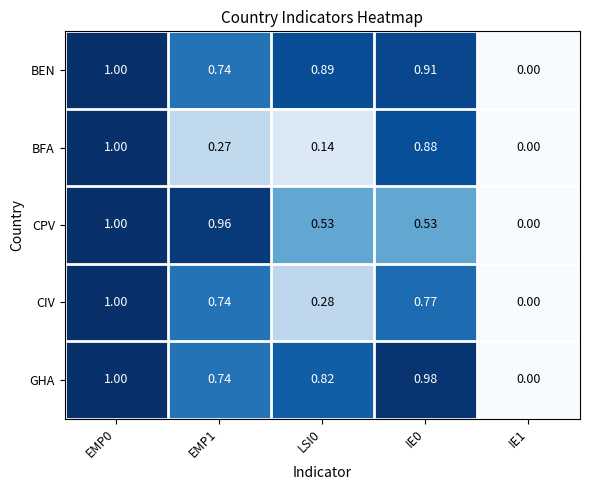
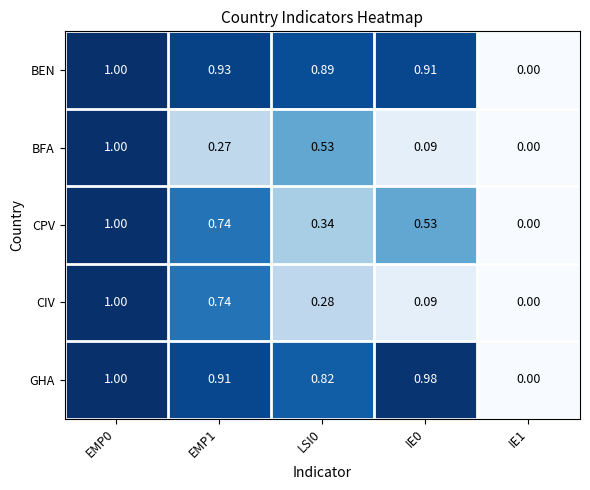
  {
    "BEN": {
      "EMP0": 1.00,
-     "EMP1": 0.74,
+     "EMP1": 0.93,
      "LSI0": 0.89,
      "IE0": 0.91,
      "IE1": 0.00
    },
    "BFA": {
      "EMP0": 1.00,
      "EMP1": 0.27,
-     "LSI0": 0.14,
-     "IE0": 0.88,
+     "LSI0": 0.53,
+     "IE0": 0.09,
      "IE1": 0.00
    },
    "CPV": {
      "EMP0": 1.00,
-     "EMP1": 0.96,
-     "LSI0": 0.53,
+     "EMP1": 0.74,
+     "LSI0": 0.34,
      "IE0": 0.53,
      "IE1": 0.00
    },
    "CIV": {
      "EMP0": 1.00,
      "EMP1": 0.74,
      "LSI0": 0.28,
-     "IE0": 0.77,
+     "IE0": 0.09,
      "IE1": 0.00
    },
    "GHA": {
      "EMP0": 1.00,
-     "EMP1": 0.74,
+     "EMP1": 0.91,
      "LSI0": 0.82,
      "IE0": 0.98,
      "IE1": 0.00
    }
  }
